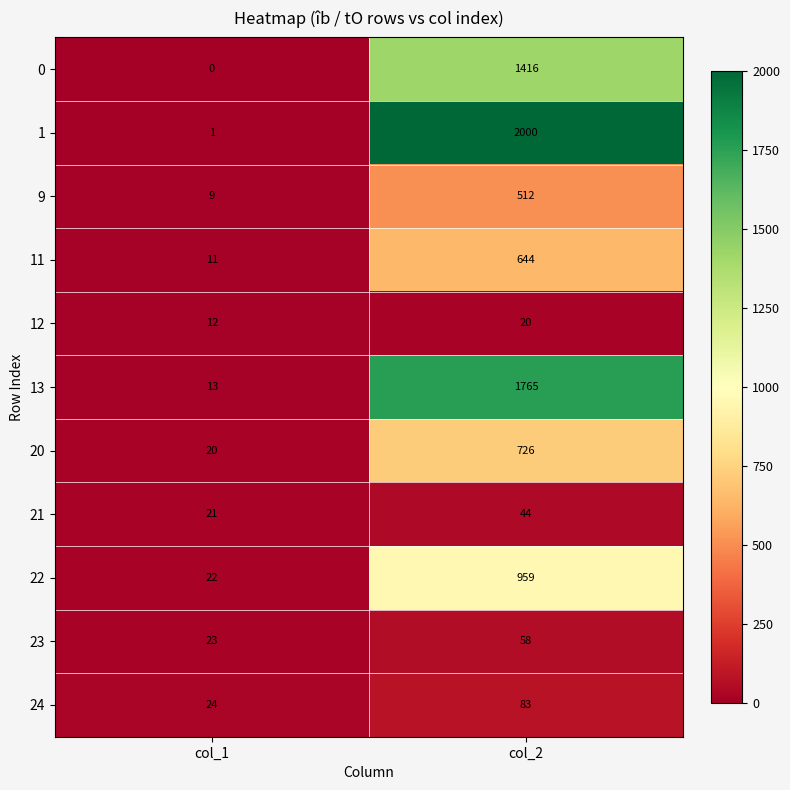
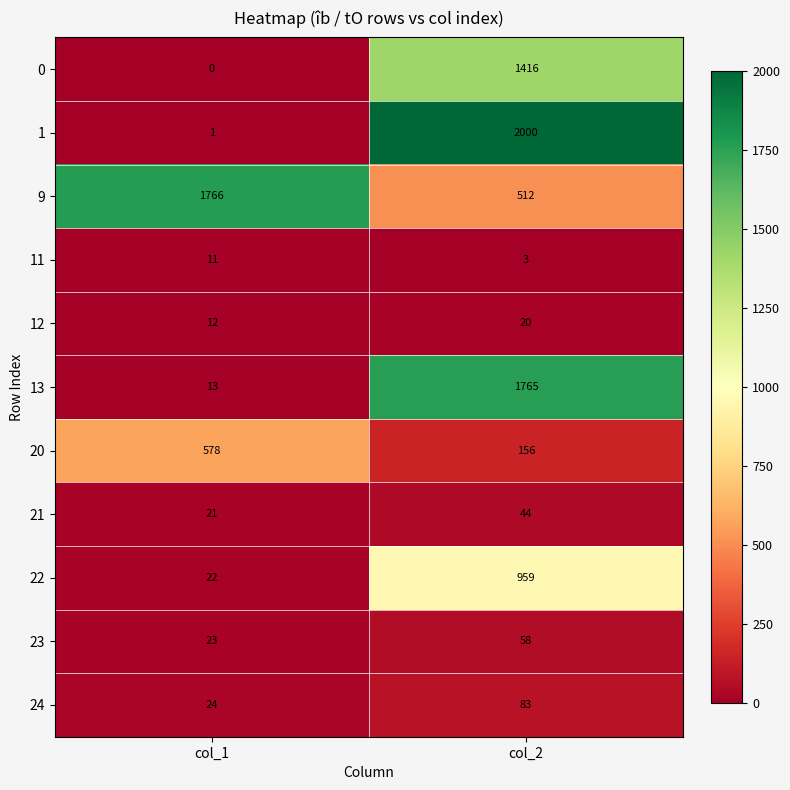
  {
    "0": {
      "col_1": 0,
      "col_2": 1416
    },
    "1": {
      "col_1": 1,
      "col_2": 2000
    },
    "9": {
-     "col_1": 9,
+     "col_1": 1766,
      "col_2": 512
    },
    "11": {
      "col_1": 11,
-     "col_2": 644
+     "col_2": 3
    },
    "12": {
      "col_1": 12,
      "col_2": 20
    },
    "13": {
      "col_1": 13,
      "col_2": 1765
    },
    "20": {
-     "col_1": 20,
-     "col_2": 726
+     "col_1": 578,
+     "col_2": 156
    },
    "21": {
      "col_1": 21,
      "col_2": 44
    },
    "22": {
      "col_1": 22,
      "col_2": 959
    },
    "23": {
      "col_1": 23,
      "col_2": 58
    },
    "24": {
      "col_1": 24,
      "col_2": 83
    }
  }
